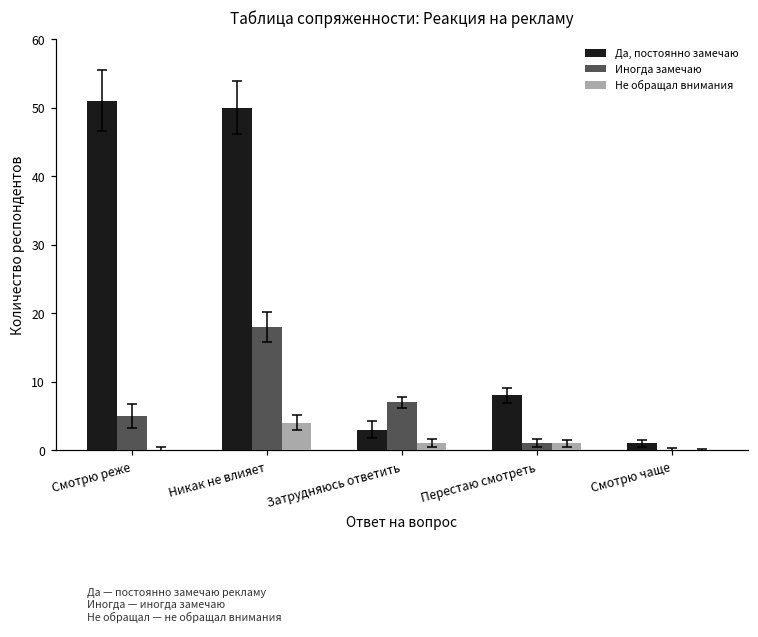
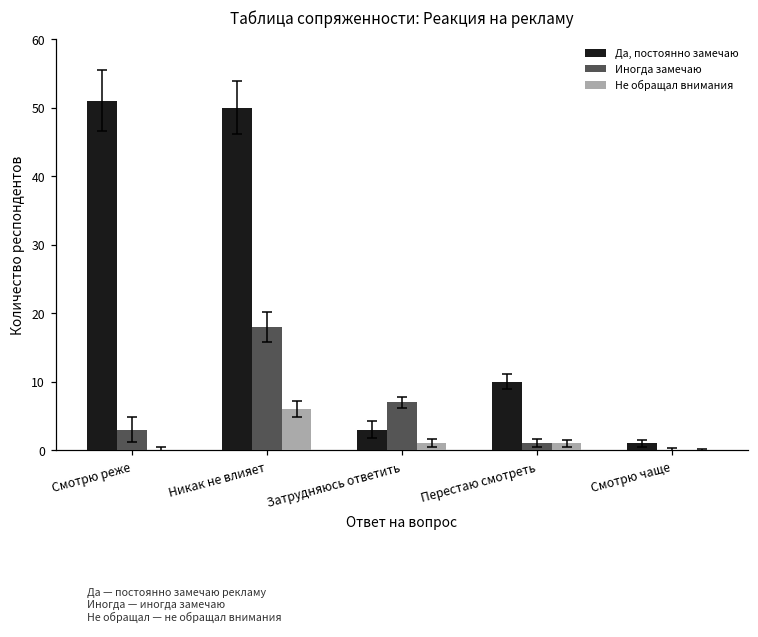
  {
    "Да, постоянно замечаю": {
      "Смотрю реже": 51,
      "Никак не влияет": 50,
      "Затрудняюсь ответить": 3,
-     "Перестаю смотреть": 8,
+     "Перестаю смотреть": 10,
      "Смотрю чаще": 1
    },
    "Иногда замечаю": {
-     "Смотрю реже": 5,
+     "Смотрю реже": 3,
      "Никак не влияет": 18,
      "Затрудняюсь ответить": 7,
      "Перестаю смотреть": 1,
      "Смотрю чаще": 0
    },
    "Не обращал внимания": {
      "Смотрю реже": 0,
-     "Никак не влияет": 4,
+     "Никак не влияет": 6,
      "Затрудняюсь ответить": 1,
      "Перестаю смотреть": 1,
      "Смотрю чаще": 0
    }
  }
